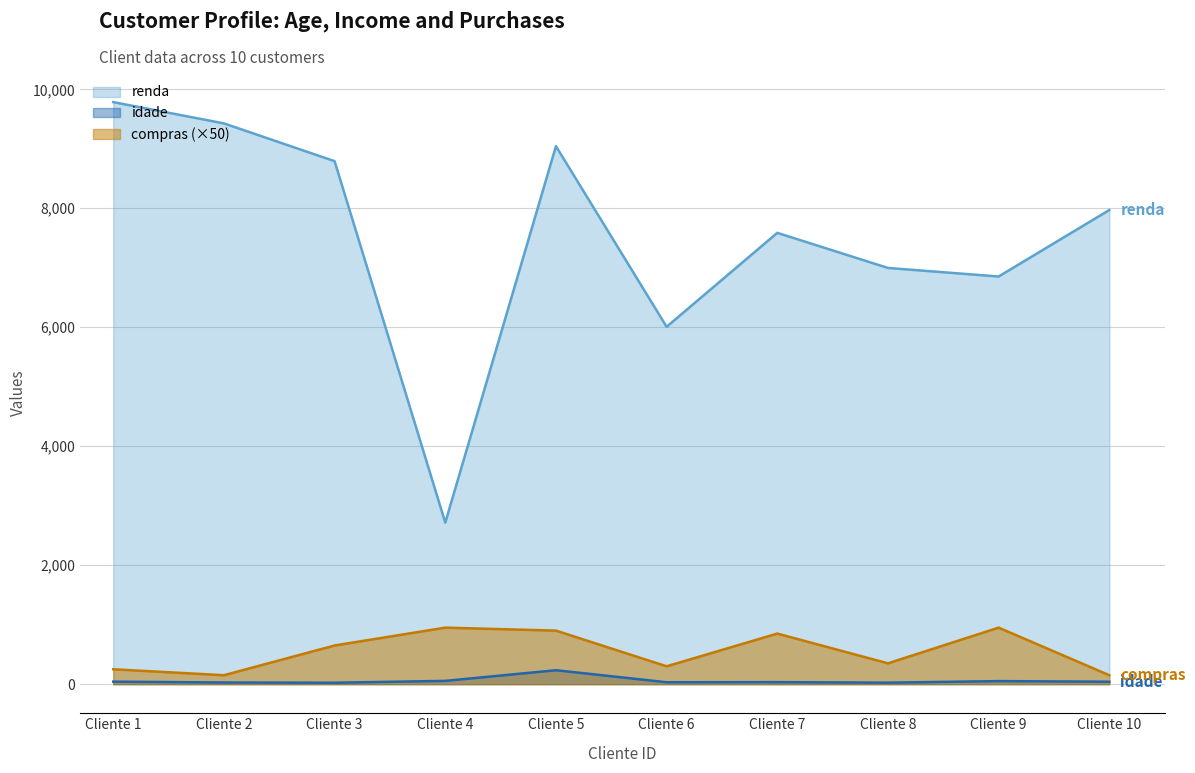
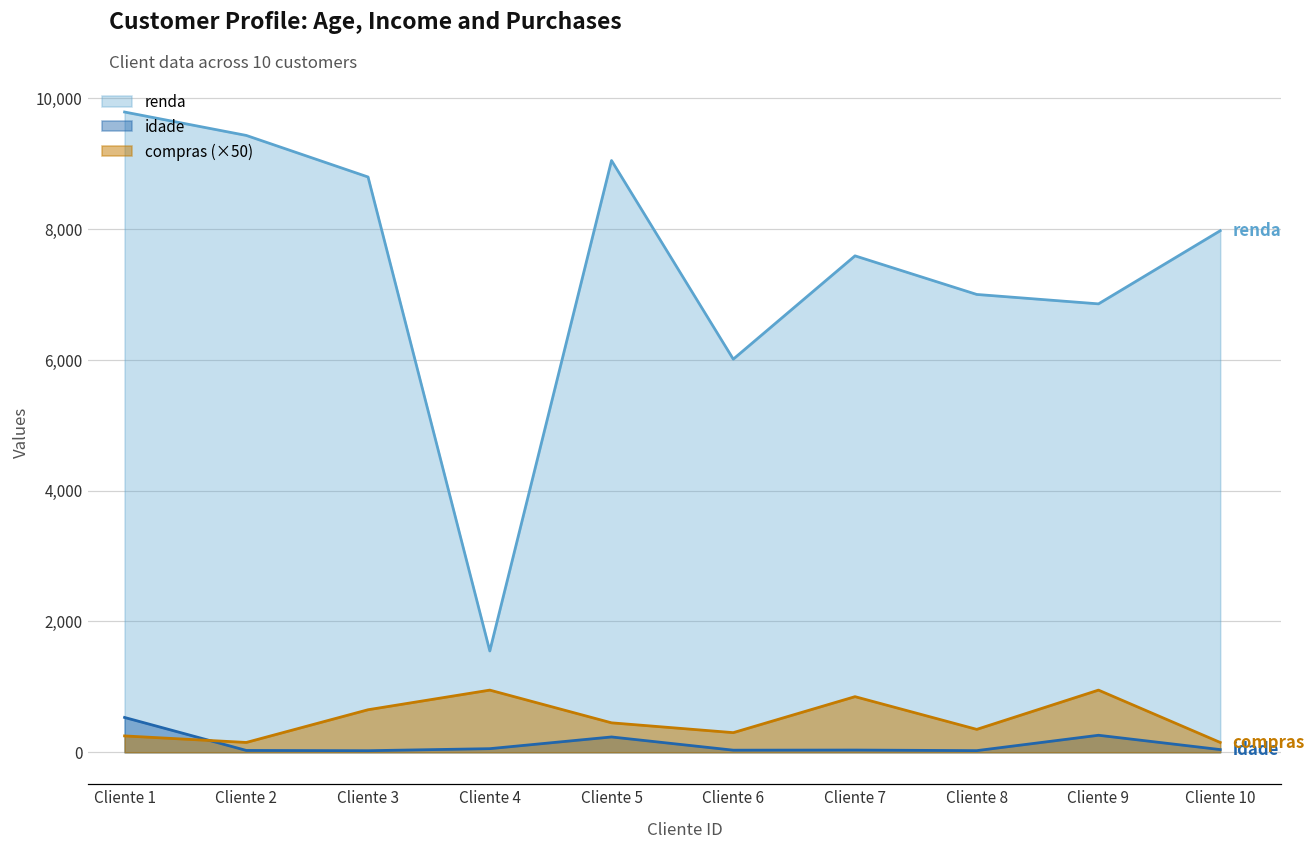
  {
    "renda": {
      "Cliente 1": "9,800",
      "Cliente 2": "9,400",
      "Cliente 3": "8,800",
-     "Cliente 4": "2,700",
+     "Cliente 4": "1,500",
      "Cliente 5": "9,000",
      "Cliente 6": "6,000",
      "Cliente 7": "7,600",
      "Cliente 8": "7,000",
      "Cliente 9": "6,900",
      "Cliente 10": "8,000"
    },
    "idade": {
-     "Cliente 1": "0",
+     "Cliente 1": "500",
      "Cliente 2": "0",
      "Cliente 3": "0",
      "Cliente 4": "100",
      "Cliente 5": "200",
      "Cliente 6": "0",
      "Cliente 7": "0",
      "Cliente 8": "0",
-     "Cliente 9": "100",
+     "Cliente 9": "300",
      "Cliente 10": "0"
    },
    "compras (×50)": {
      "Cliente 1": "300",
      "Cliente 2": "200",
      "Cliente 3": "700",
      "Cliente 4": "1,000",
-     "Cliente 5": "900",
+     "Cliente 5": "500",
      "Cliente 6": "300",
      "Cliente 7": "900",
      "Cliente 8": "400",
      "Cliente 9": "1,000",
      "Cliente 10": "200"
    }
  }
